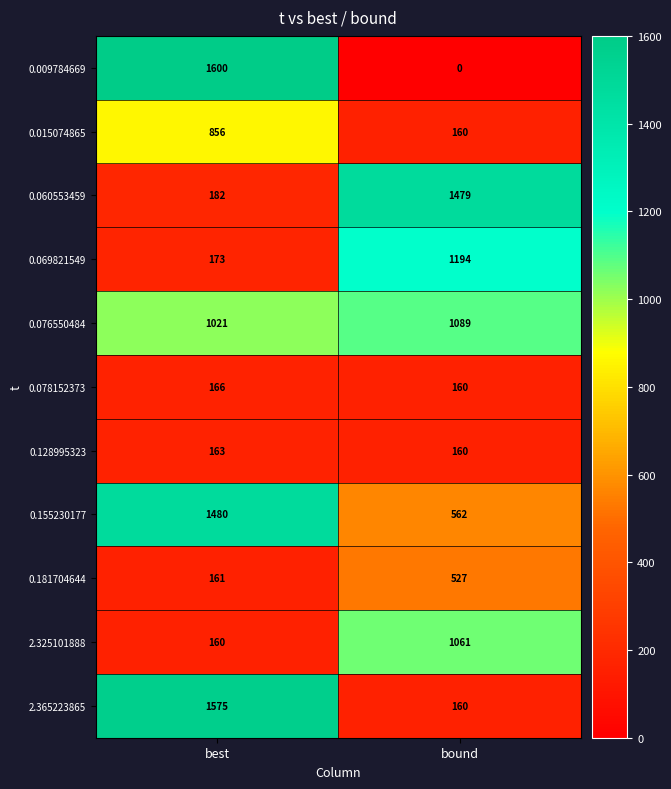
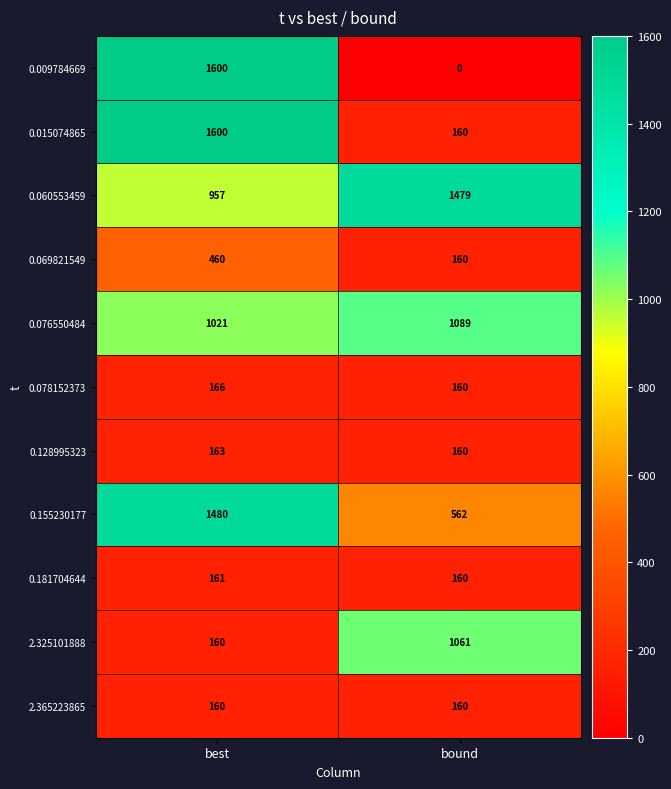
  {
    "0.009784669": {
      "best": 1600,
      "bound": 0
    },
    "0.015074865": {
-     "best": 856,
+     "best": 1600,
      "bound": 160
    },
    "0.060553459": {
-     "best": 182,
+     "best": 957,
      "bound": 1479
    },
    "0.069821549": {
-     "best": 173,
-     "bound": 1194
+     "best": 460,
+     "bound": 160
    },
    "0.076550484": {
      "best": 1021,
      "bound": 1089
    },
    "0.078152373": {
      "best": 166,
      "bound": 160
    },
    "0.128995323": {
      "best": 163,
      "bound": 160
    },
    "0.155230177": {
      "best": 1480,
      "bound": 562
    },
    "0.181704644": {
      "best": 161,
-     "bound": 527
+     "bound": 160
    },
    "2.325101888": {
      "best": 160,
      "bound": 1061
    },
    "2.365223865": {
-     "best": 1575,
+     "best": 160,
      "bound": 160
    }
  }
